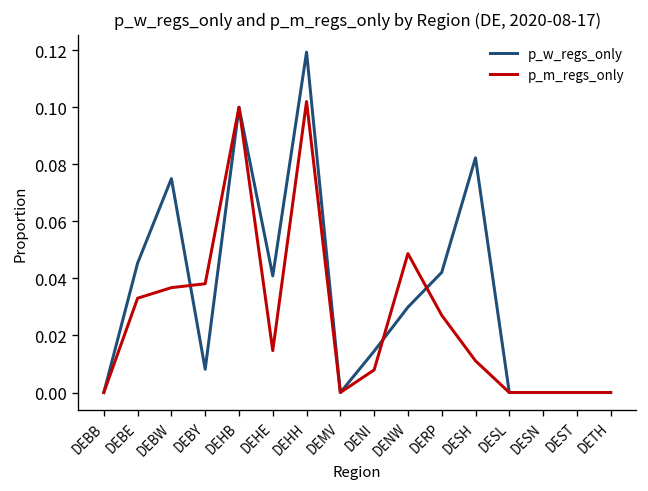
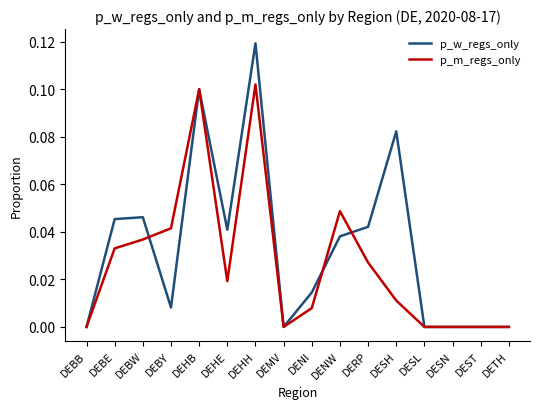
  {
    "p_w_regs_only": {
      "DEBE": 0.045,
-     "DEBW": 0.075,
+     "DEBW": 0.046,
      "DEBY": 0.008,
      "DEHE": 0.041,
      "DEHH": 0.119,
      "DENI": 0.014,
-     "DENW": 0.030,
+     "DENW": 0.038,
      "DERP": 0.042,
      "DESH": 0.082
    },
    "p_m_regs_only": {
      "DEBE": 0.033,
      "DEBW": 0.037,
-     "DEBY": 0.038,
-     "DEHE": 0.015,
+     "DEBY": 0.041,
+     "DEHE": 0.019,
      "DEHH": 0.102,
      "DENI": 0.008,
      "DENW": 0.049,
      "DERP": 0.027,
      "DESH": 0.011
    }
  }
